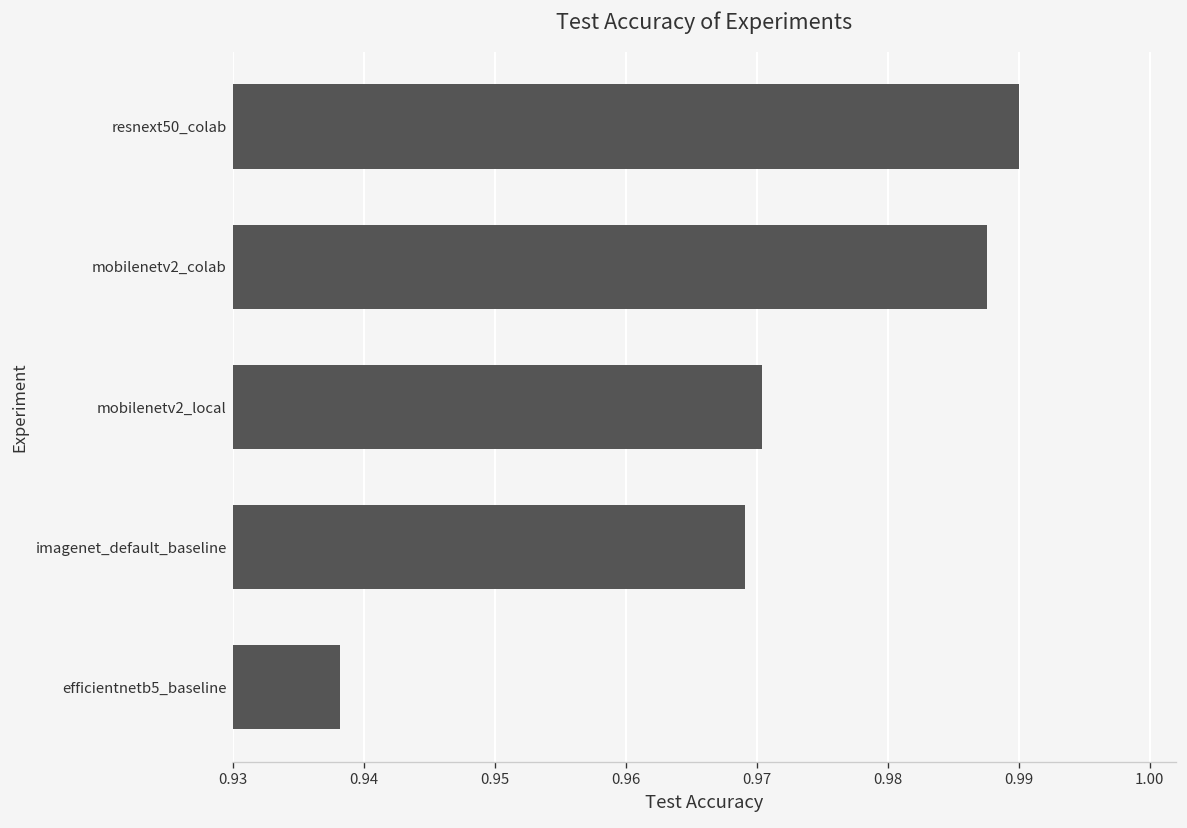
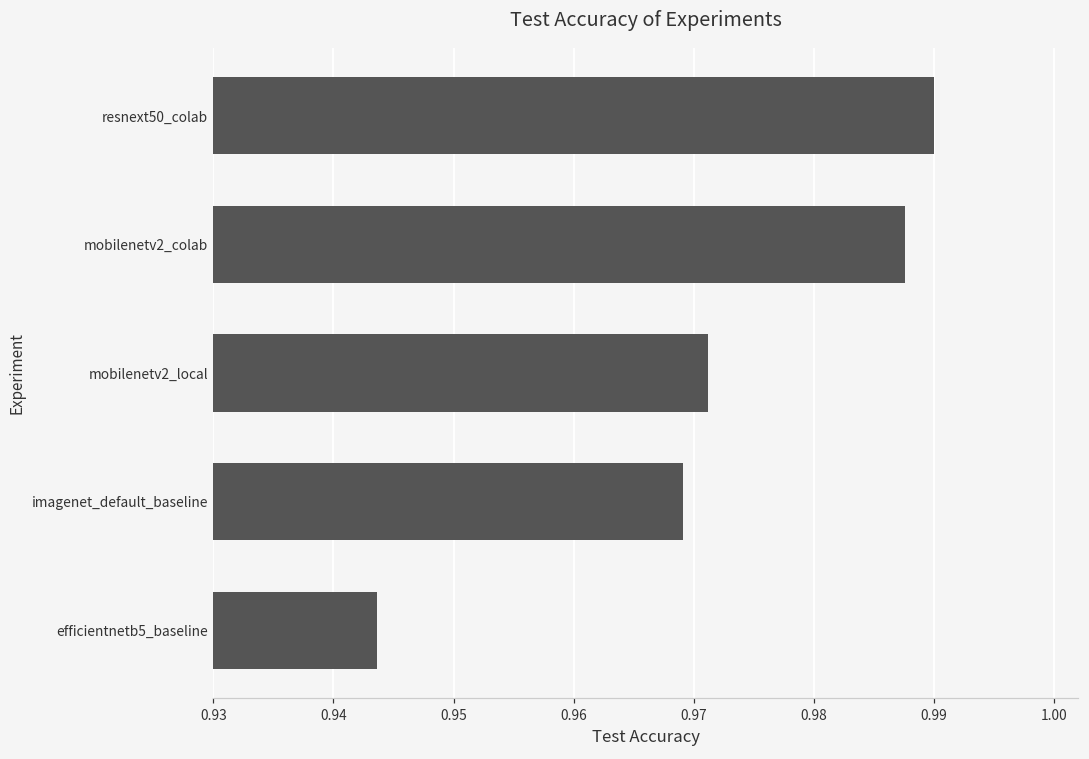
  {
    "resnext50_colab": 0.9900,
    "mobilenetv2_colab": 0.9876,
-   "mobilenetv2_local": 0.9704,
+   "mobilenetv2_local": 0.9712,
    "imagenet_default_baseline": 0.9691,
-   "efficientnetb5_baseline": 0.9382
+   "efficientnetb5_baseline": 0.9436
  }
